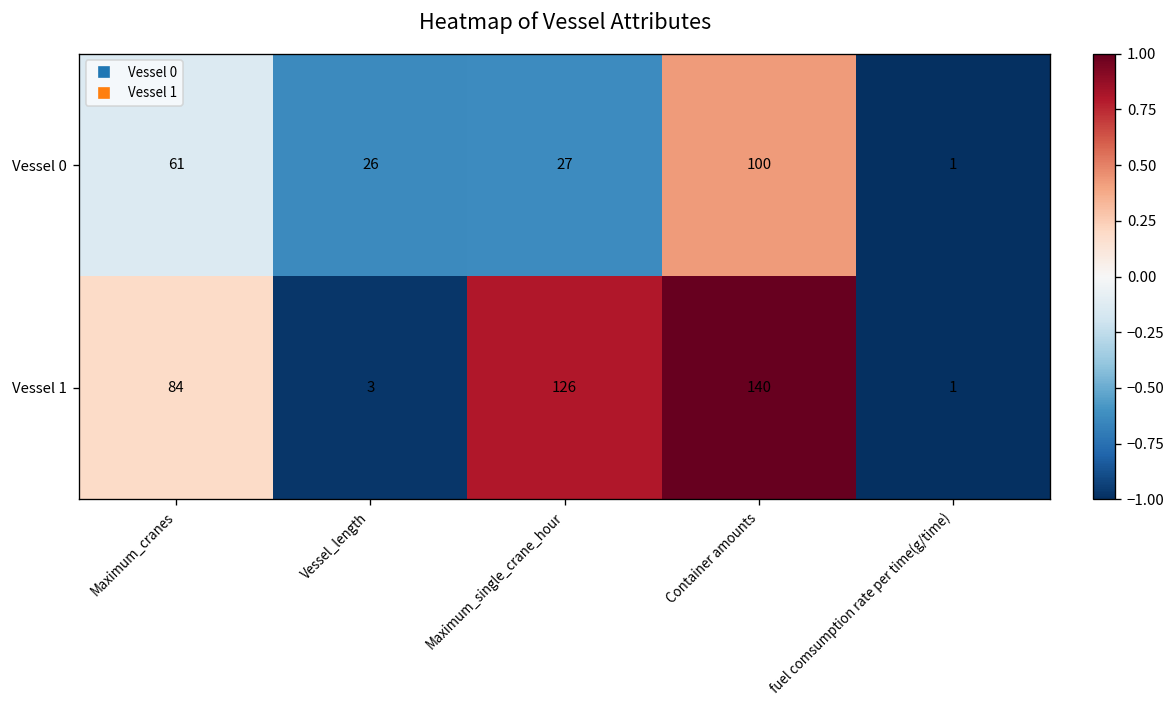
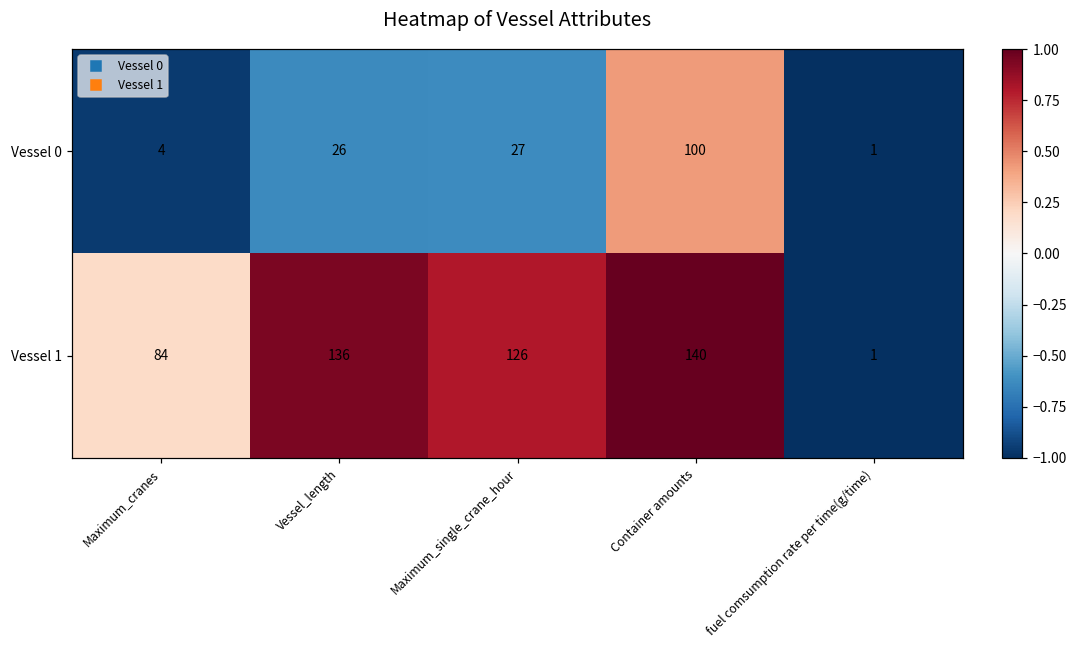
  {
    "Vessel 0": {
-     "Maximum_cranes": 61,
+     "Maximum_cranes": 4,
      "Vessel_length": 26,
      "Maximum_single_crane_hour": 27,
      "Container amounts": 100,
      "fuel comsumption rate per time(g/time)": 1
    },
    "Vessel 1": {
      "Maximum_cranes": 84,
-     "Vessel_length": 3,
+     "Vessel_length": 136,
      "Maximum_single_crane_hour": 126,
      "Container amounts": 140,
      "fuel comsumption rate per time(g/time)": 1
    }
  }
